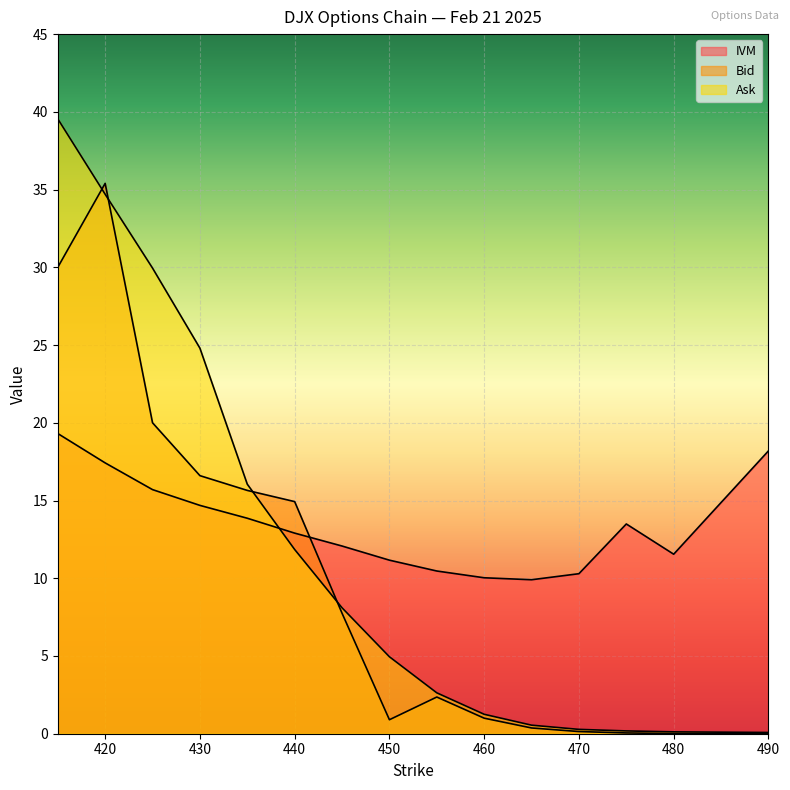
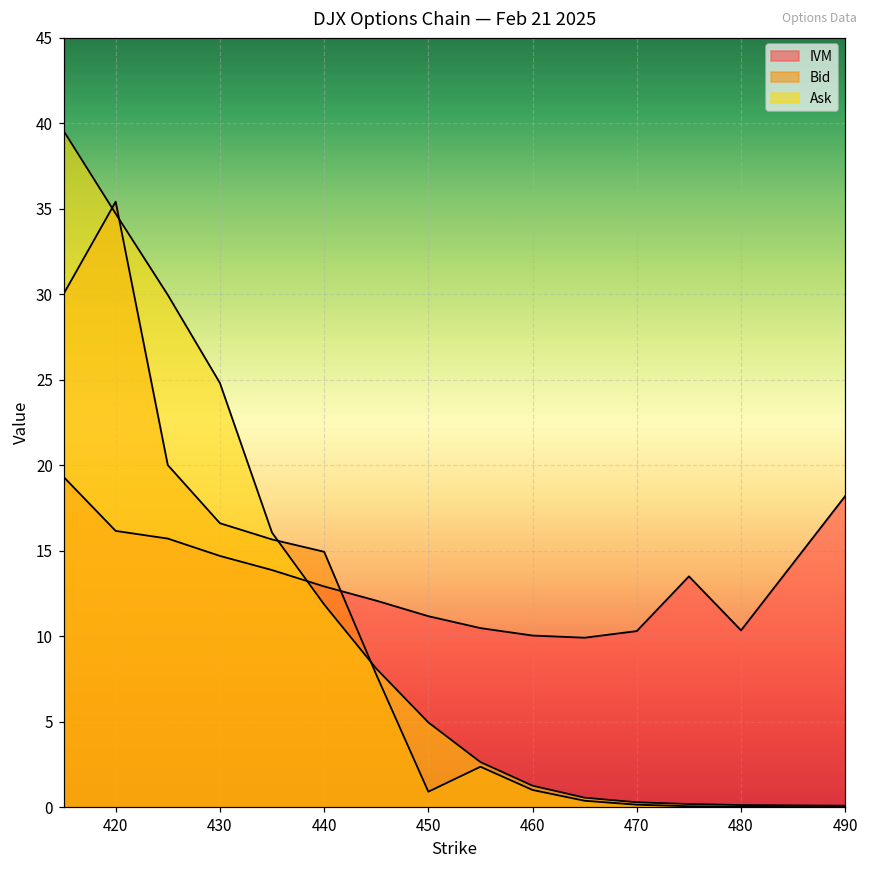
  {
    "IVM": {
-     "420": 17.4,
+     "420": 16.2,
      "430": 14.7,
      "440": 12.9,
      "450": 11.2,
      "460": 10.0,
      "470": 10.3,
-     "480": 11.5,
+     "480": 10.3,
      "490": 18.2
    },
    "Bid": {
      "420": 35.4,
      "430": 16.6,
      "440": 14.9,
      "450": 0.9,
      "460": 1.0
    },
    "Ask": {
      "420": 34.7,
      "430": 24.8,
      "440": 11.9,
      "450": 5.0,
      "460": 1.3
    }
  }
